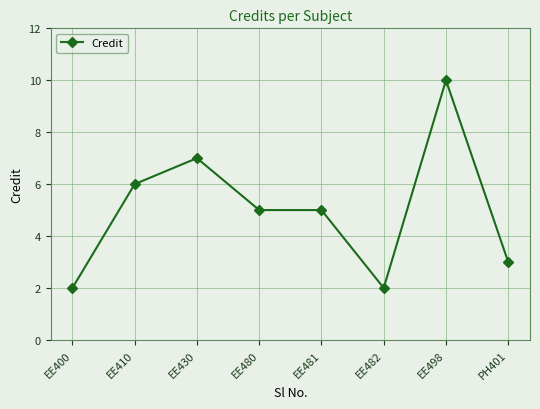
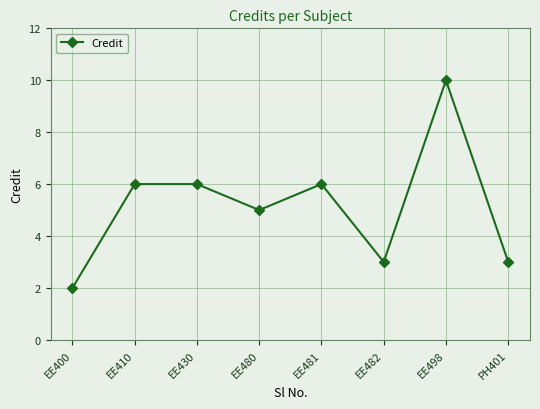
  {
    "EE400": 2,
    "EE410": 6,
-   "EE430": 7,
+   "EE430": 6,
    "EE480": 5,
-   "EE481": 5,
-   "EE482": 2,
+   "EE481": 6,
+   "EE482": 3,
    "EE498": 10,
    "PH401": 3
  }
